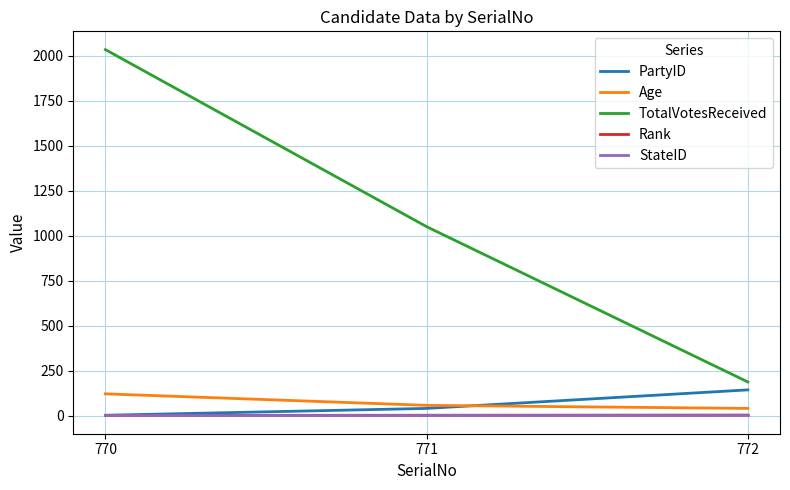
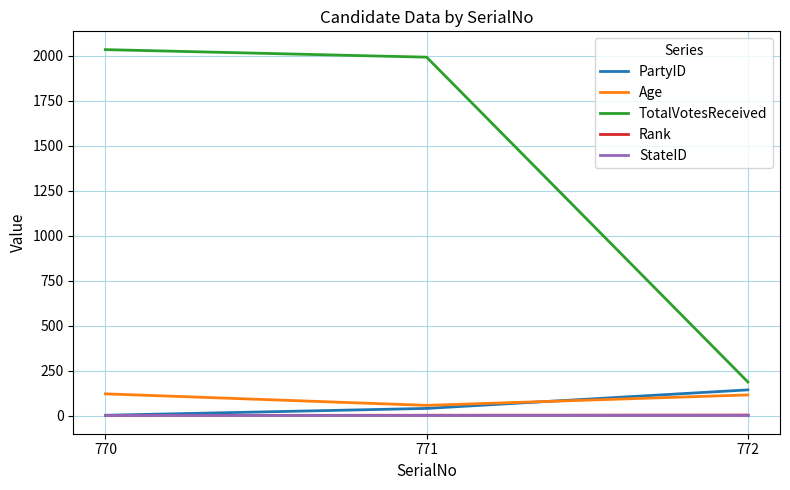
  {
    "PartyID": {
      "771": 40,
      "772": 140
    },
    "Age": {
      "770": 120,
      "771": 60,
-     "772": 40
+     "772": 120
    },
    "TotalVotesReceived": {
      "770": 2030,
-     "771": 1050,
+     "771": 1990,
      "772": 190
    },
    "StateID": {
      "771": 0,
      "772": 0
    }
  }
